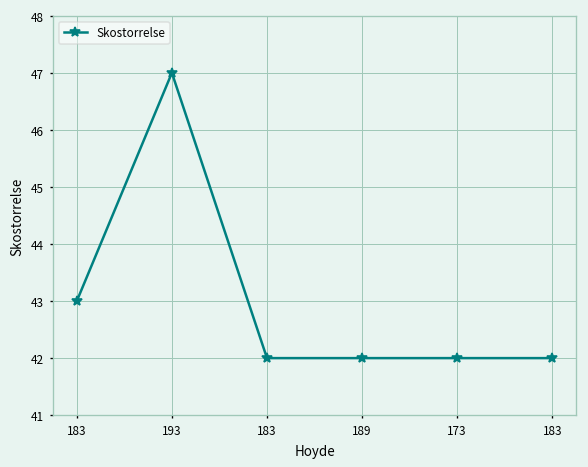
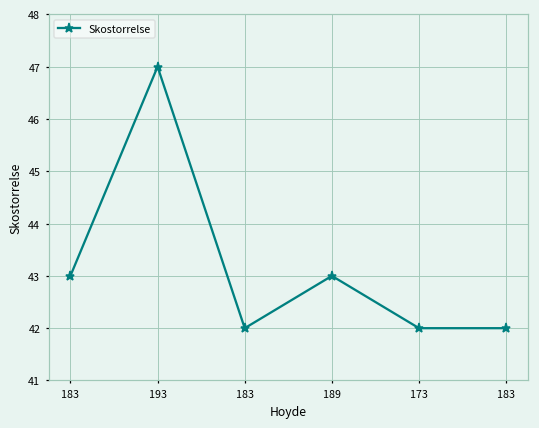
  {
    "193": 47,
-   "189": 42,
+   "189": 43,
    "173": 42
  }
